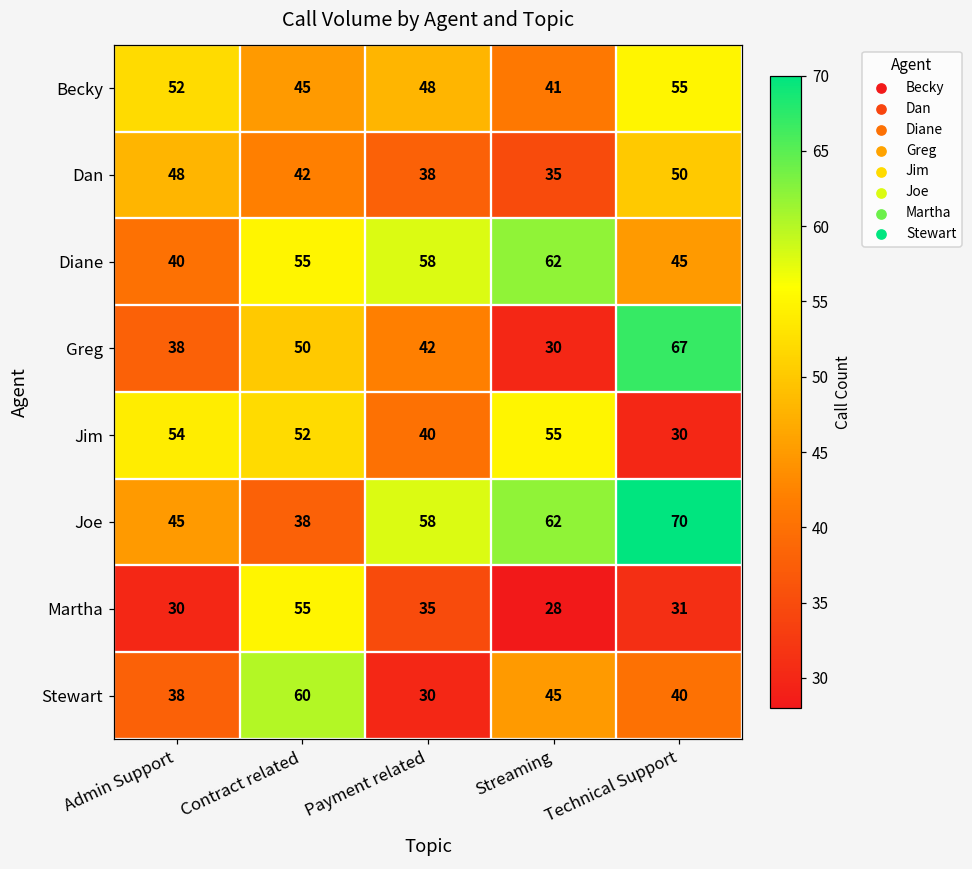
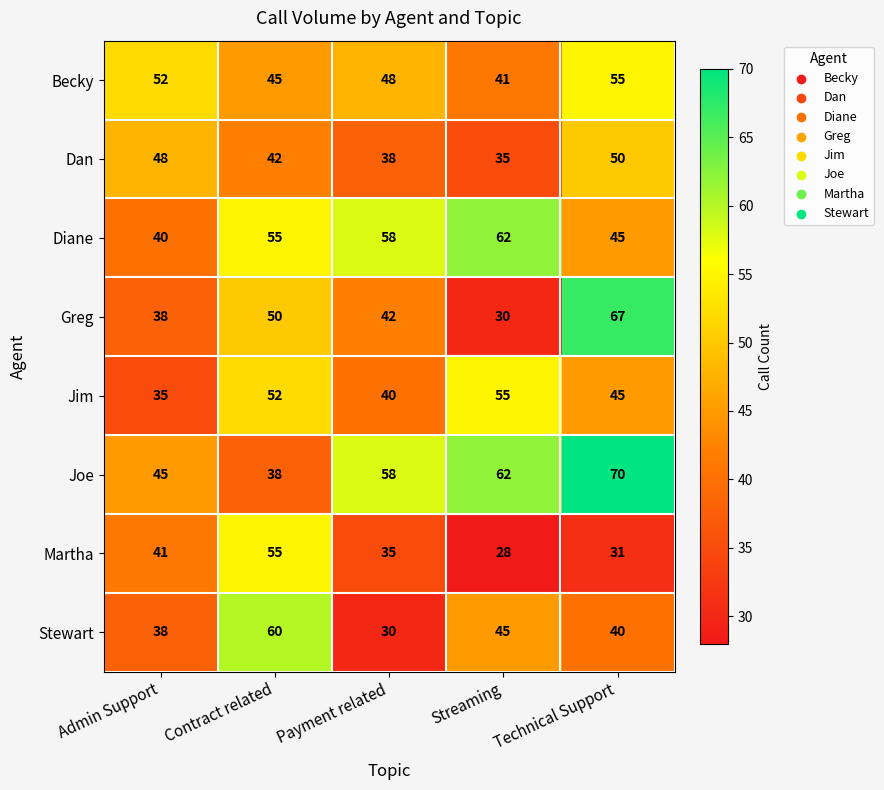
  {
    "Becky": {
      "Admin Support": 52,
      "Contract related": 45,
      "Payment related": 48,
      "Streaming": 41,
      "Technical Support": 55
    },
    "Dan": {
      "Admin Support": 48,
      "Contract related": 42,
      "Payment related": 38,
      "Streaming": 35,
      "Technical Support": 50
    },
    "Diane": {
      "Admin Support": 40,
      "Contract related": 55,
      "Payment related": 58,
      "Streaming": 62,
      "Technical Support": 45
    },
    "Greg": {
      "Admin Support": 38,
      "Contract related": 50,
      "Payment related": 42,
      "Streaming": 30,
      "Technical Support": 67
    },
    "Jim": {
-     "Admin Support": 54,
+     "Admin Support": 35,
      "Contract related": 52,
      "Payment related": 40,
      "Streaming": 55,
-     "Technical Support": 30
+     "Technical Support": 45
    },
    "Joe": {
      "Admin Support": 45,
      "Contract related": 38,
      "Payment related": 58,
      "Streaming": 62,
      "Technical Support": 70
    },
    "Martha": {
-     "Admin Support": 30,
+     "Admin Support": 41,
      "Contract related": 55,
      "Payment related": 35,
      "Streaming": 28,
      "Technical Support": 31
    },
    "Stewart": {
      "Admin Support": 38,
      "Contract related": 60,
      "Payment related": 30,
      "Streaming": 45,
      "Technical Support": 40
    }
  }
